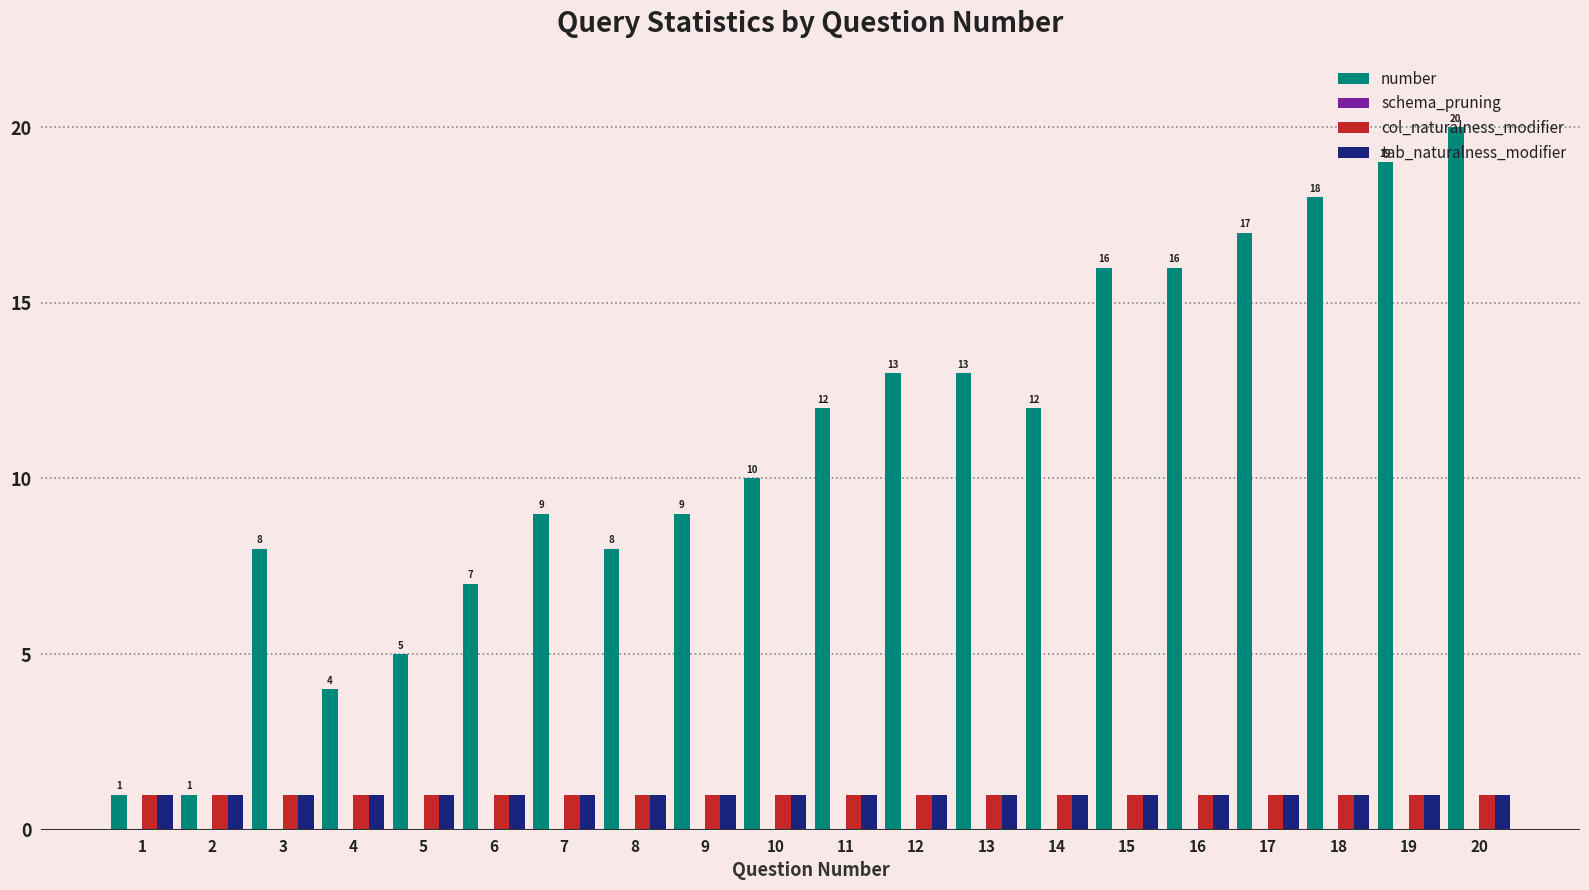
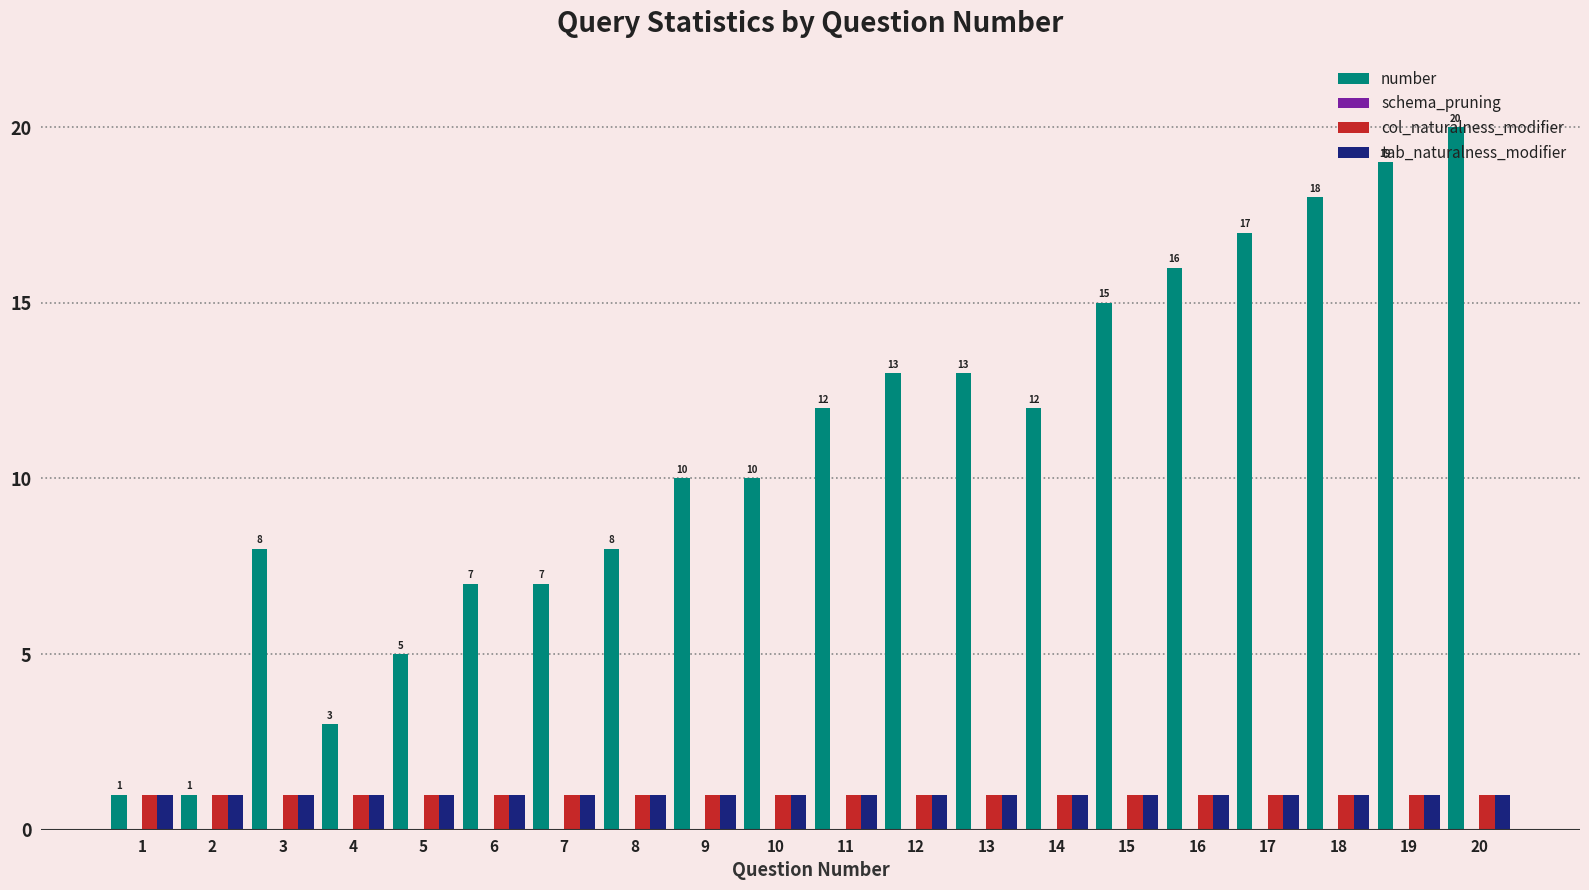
  {
    "number": {
      "1": 1,
      "2": 1,
      "3": 8,
-     "4": 4,
+     "4": 3,
      "5": 5,
      "6": 7,
-     "7": 9,
+     "7": 7,
      "8": 8,
-     "9": 9,
+     "9": 10,
      "10": 10,
      "11": 12,
      "12": 13,
      "13": 13,
      "14": 12,
-     "15": 16,
+     "15": 15,
      "16": 16,
      "17": 17,
      "18": 18,
      "19": 19,
      "20": 20
    },
    "schema_pruning": {
      "1": 0.0,
      "2": 0.0,
      "3": 0.0,
      "4": 0.0,
      "5": 0.0,
      "6": 0.0,
      "7": 0.0,
      "8": 0.0,
      "9": 0.0,
      "10": 0.0,
      "11": 0.0,
      "12": 0.0,
      "13": 0.0,
      "14": 0.0,
      "15": 0.0,
      "16": 0.0,
      "17": 0.0,
      "18": 0.0,
      "19": 0.0,
      "20": 0.0
    },
    "col_naturalness_modifier": {
      "3": 1.0,
      "4": 1.0,
      "5": 1.0,
      "6": 1.0,
      "7": 1.0,
      "8": 1.0,
      "9": 1.0,
      "10": 1.0,
      "11": 1.0,
      "12": 1.0,
      "13": 1.0,
      "14": 1.0,
      "15": 1.0,
      "16": 1.0,
      "17": 1.0,
      "18": 1.0,
      "19": 1.0,
      "20": 1.0
    },
    "tab_naturalness_modifier": {
      "2": 1.0,
      "3": 1.0,
      "4": 1.0,
      "5": 1.0,
      "6": 1.0,
      "7": 1.0,
      "8": 1.0,
      "9": 1.0,
      "10": 1.0,
      "11": 1.0,
      "12": 1.0,
      "13": 1.0,
      "14": 1.0,
      "15": 1.0,
      "16": 1.0,
      "17": 1.0,
      "18": 1.0,
      "19": 1.0,
      "20": 1.0
    }
  }
